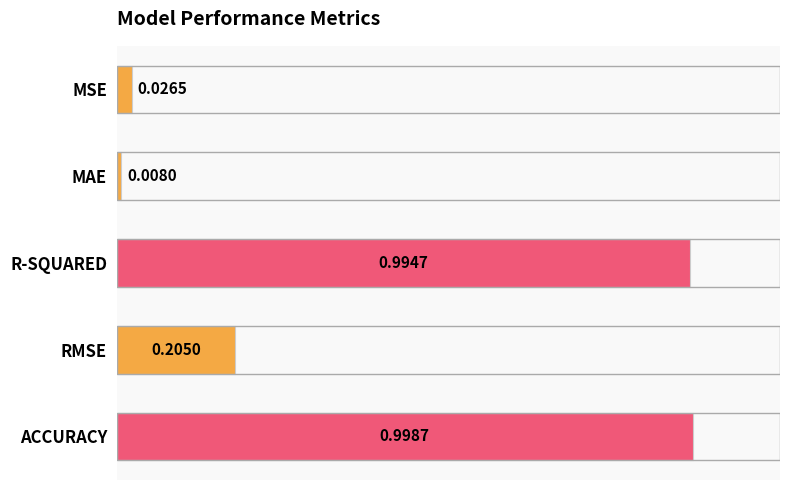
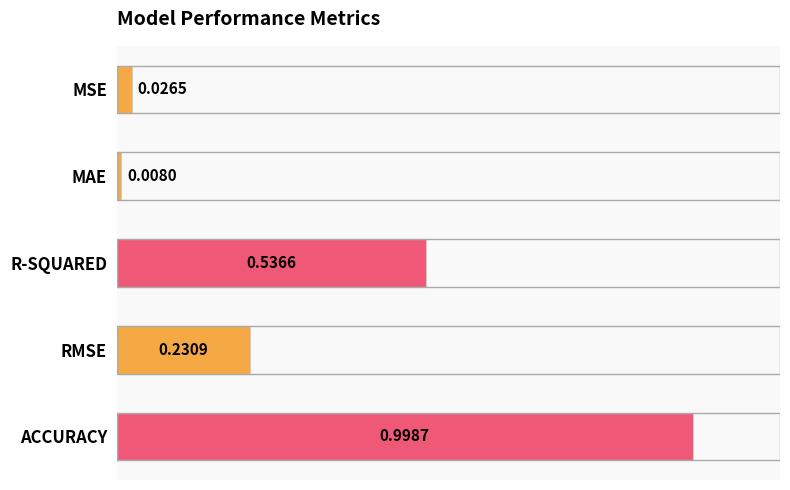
  {
    "MSE": 0.0265,
    "MAE": 0.0080,
-   "R-SQUARED": 0.9947,
-   "RMSE": 0.2050,
+   "R-SQUARED": 0.5366,
+   "RMSE": 0.2309,
    "ACCURACY": 0.9987
  }
